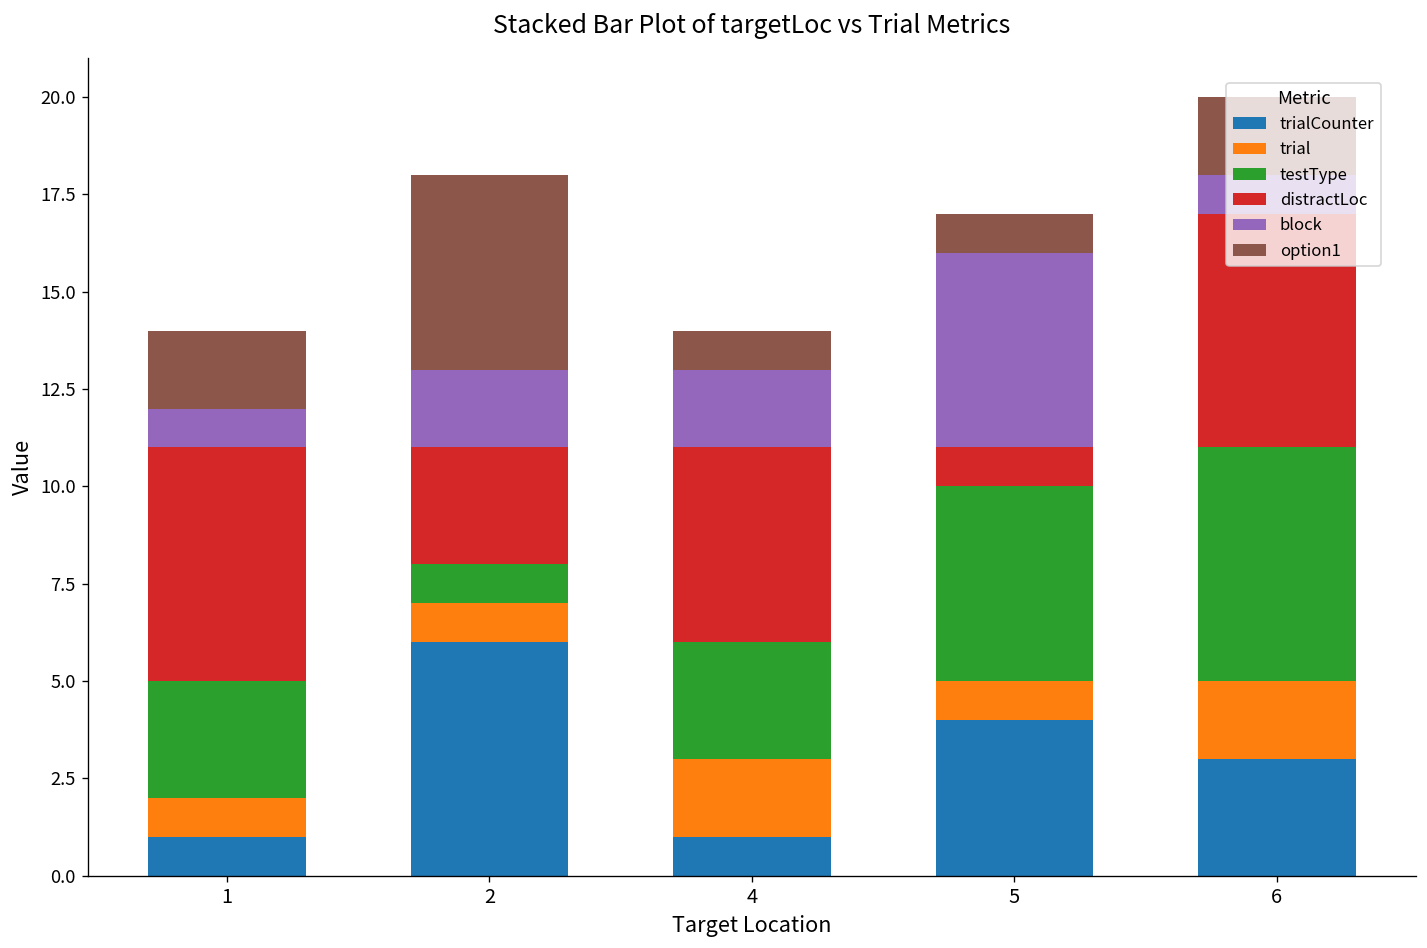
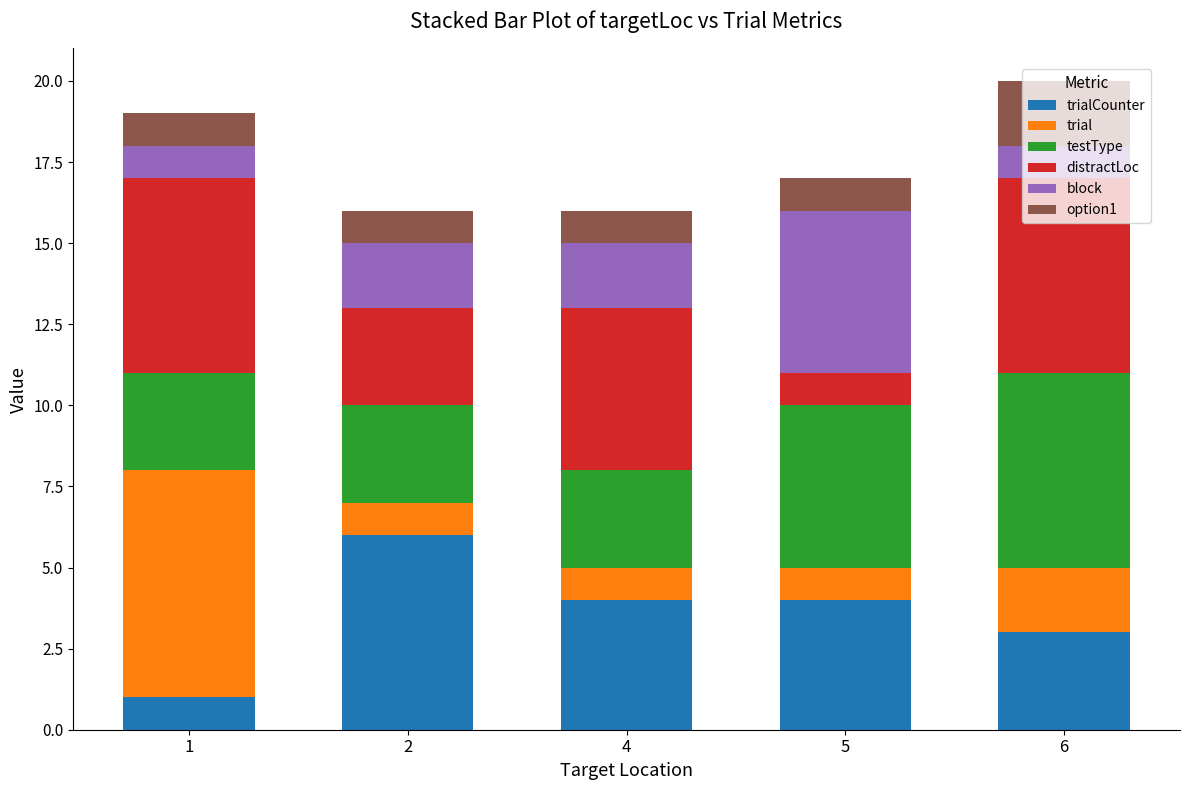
  {
    "trialCounter": {
      "1": 1,
      "2": 6,
-     "4": 1,
+     "4": 4,
      "5": 4,
      "6": 3
    },
    "trial": {
-     "1": 1,
+     "1": 7,
      "2": 1,
-     "4": 2,
+     "4": 1,
      "5": 1,
      "6": 2
    },
    "testType": {
      "1": 3,
-     "2": 1,
+     "2": 3,
      "4": 3,
      "5": 5,
      "6": 6
    },
    "distractLoc": {
      "1": 6,
      "2": 3,
      "4": 5,
      "5": 1
    },
    "block": {
      "1": 1,
      "2": 2,
      "4": 2,
      "5": 5
    },
    "option1": {
-     "1": 2,
-     "2": 5,
+     "1": 1,
+     "2": 1,
      "4": 1,
      "5": 1
    }
  }
